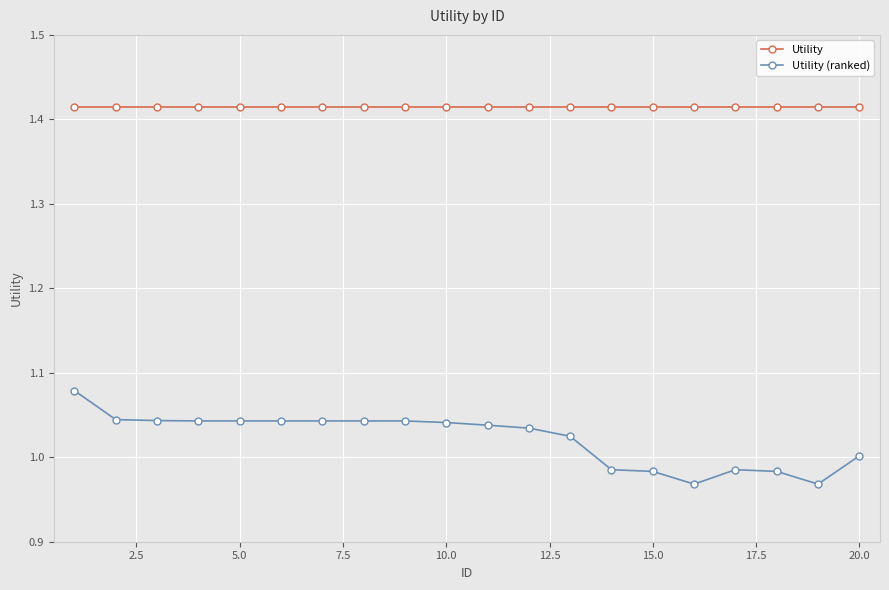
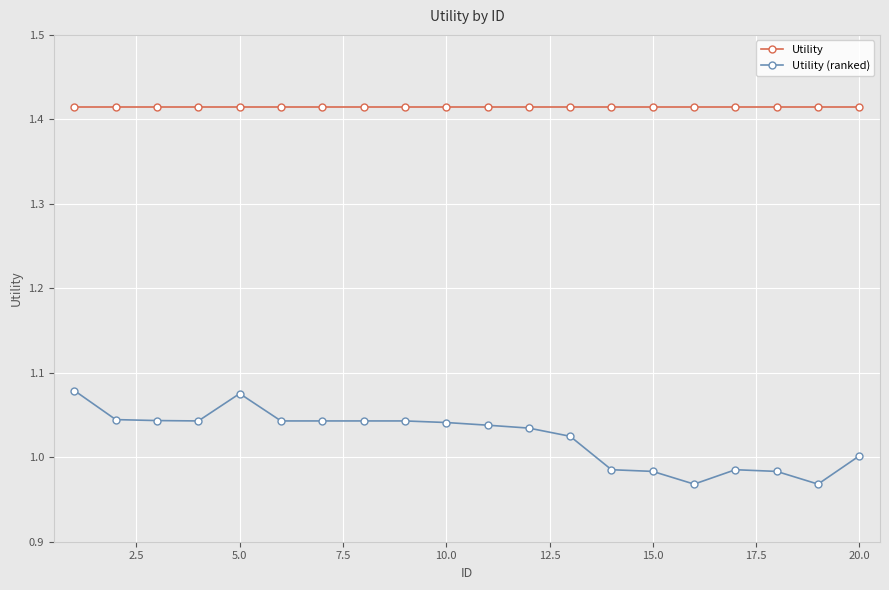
  {
    "Utility": {
      "5.0": 1.41,
      "10.0": 1.41,
      "15.0": 1.41,
      "20.0": 1.41
    },
    "Utility (ranked)": {
-     "5.0": 1.04,
+     "5.0": 1.08,
      "10.0": 1.04,
      "15.0": 0.98,
      "20.0": 1.00
    }
  }
